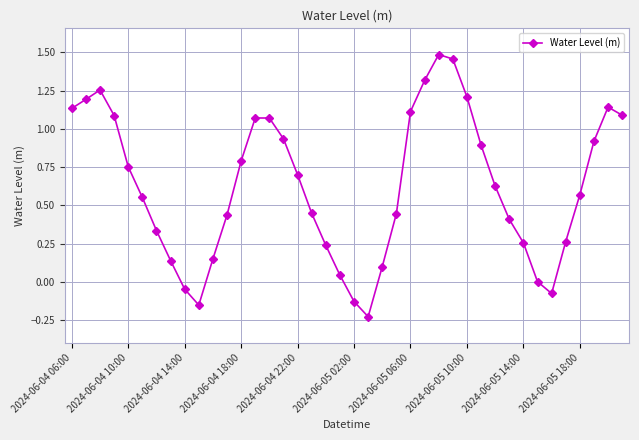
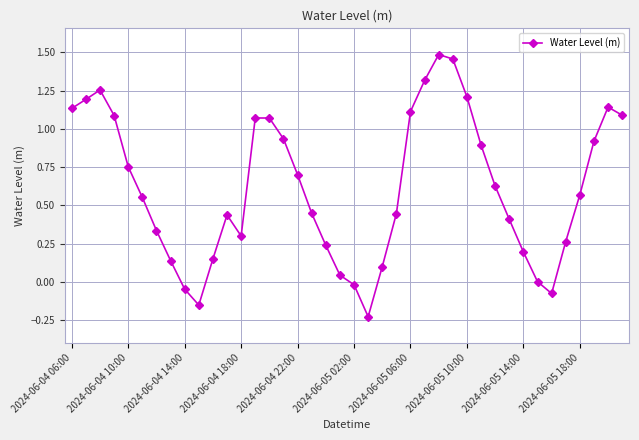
  {
    "2024-06-04 06:00": 1.13,
    "2024-06-04 10:00": 0.75,
    "2024-06-04 14:00": -0.05,
-   "2024-06-04 18:00": 0.79,
+   "2024-06-04 18:00": 0.30,
    "2024-06-04 22:00": 0.70,
-   "2024-06-05 02:00": -0.13,
+   "2024-06-05 02:00": -0.02,
    "2024-06-05 06:00": 1.11,
    "2024-06-05 10:00": 1.21,
-   "2024-06-05 14:00": 0.26,
+   "2024-06-05 14:00": 0.20,
    "2024-06-05 18:00": 0.57
  }
